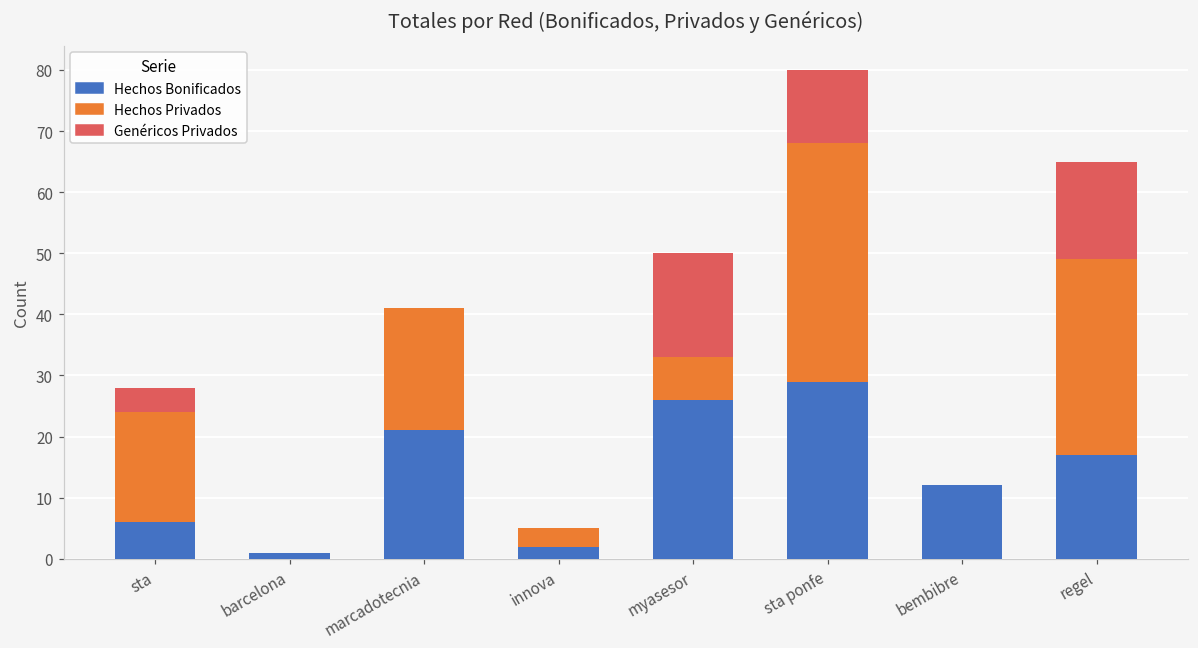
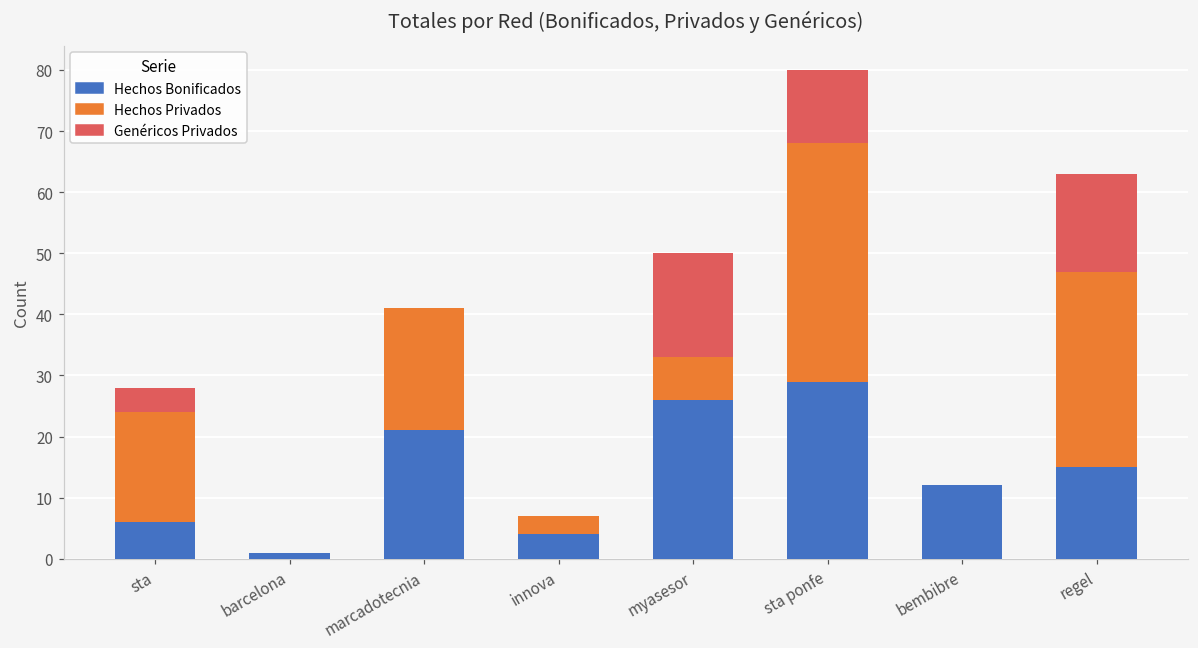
  {
    "Hechos Bonificados": {
      "sta": 6,
      "barcelona": 1,
      "marcadotecnia": 21,
-     "innova": 2,
+     "innova": 4,
      "myasesor": 26,
      "sta ponfe": 29,
      "bembibre": 12,
-     "regel": 17
+     "regel": 15
    }
  }
